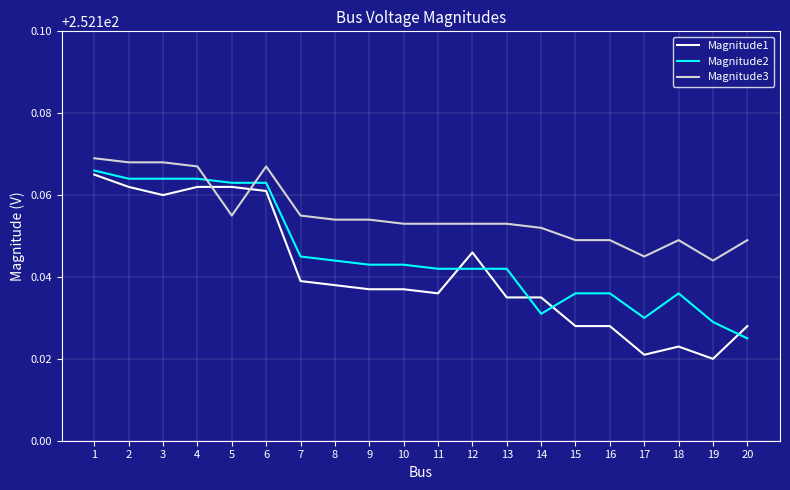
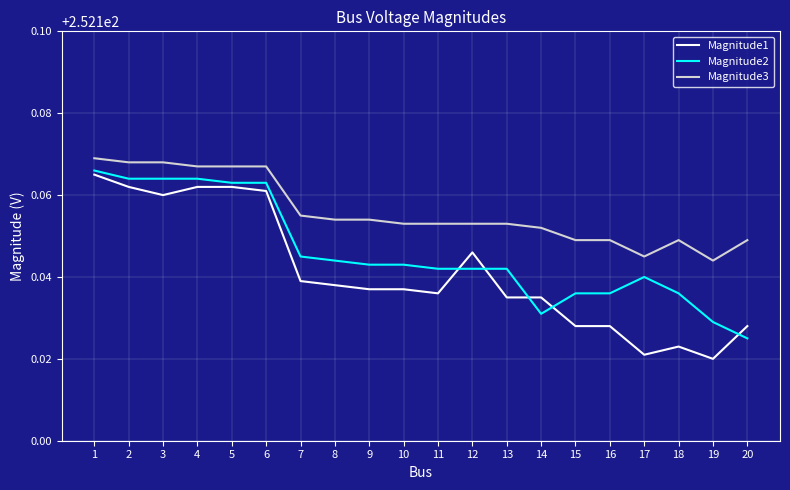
  {
    "Magnitude1": {
      "1": 252.165,
      "2": 252.162,
      "3": 252.160,
      "4": 252.162,
      "5": 252.162,
      "6": 252.161,
      "7": 252.139,
      "8": 252.138,
      "9": 252.137,
      "10": 252.137,
      "11": 252.136,
      "12": 252.146,
      "13": 252.135,
      "14": 252.135,
      "15": 252.128,
      "16": 252.128,
      "17": 252.121,
      "18": 252.123,
      "19": 252.120,
      "20": 252.128
    },
    "Magnitude2": {
      "1": 252.166,
      "2": 252.164,
      "3": 252.164,
      "4": 252.164,
      "5": 252.163,
      "6": 252.163,
      "7": 252.145,
      "8": 252.144,
      "9": 252.143,
      "10": 252.143,
      "11": 252.142,
      "12": 252.142,
      "13": 252.142,
      "14": 252.131,
      "15": 252.136,
      "16": 252.136,
-     "17": 252.13,
+     "17": 252.14,
      "18": 252.136,
      "19": 252.129,
      "20": 252.125
    },
    "Magnitude3": {
      "1": 252.169,
      "2": 252.168,
      "3": 252.168,
      "4": 252.167,
-     "5": 252.155,
+     "5": 252.167,
      "6": 252.167,
      "7": 252.155,
      "8": 252.154,
      "9": 252.154,
      "10": 252.153,
      "11": 252.153,
      "12": 252.153,
      "13": 252.153,
      "14": 252.152,
      "15": 252.149,
      "16": 252.149,
      "17": 252.145,
      "18": 252.149,
      "19": 252.144,
      "20": 252.149
    }
  }
